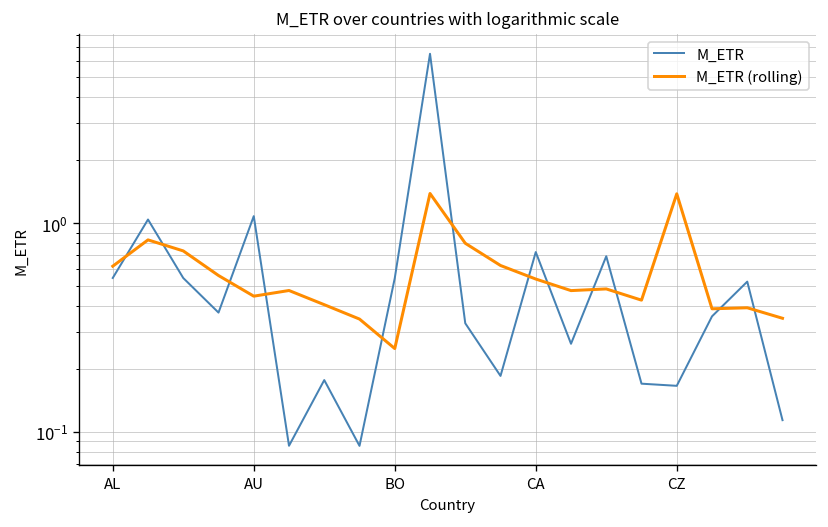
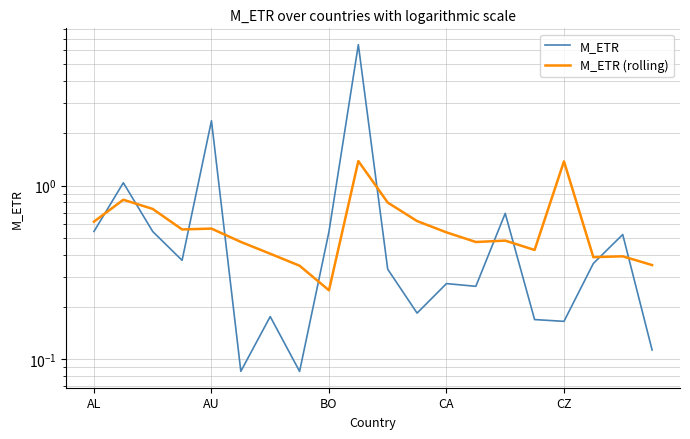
  {
    "M_ETR": {
      "AL": 0.54,
-     "AU": 1.1,
+     "AU": 2.4,
      "BO": 0.54,
-     "CA": 0.73,
+     "CA": 0.27,
      "CZ": 0.17
    },
    "M_ETR (rolling)": {
      "AL": 0.62,
-     "AU": 0.45,
+     "AU": 0.57,
      "BO": 0.25,
      "CA": 0.54,
      "CZ": 1.4
    }
  }
